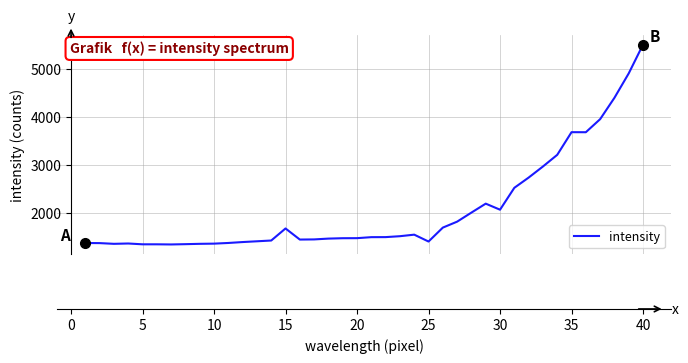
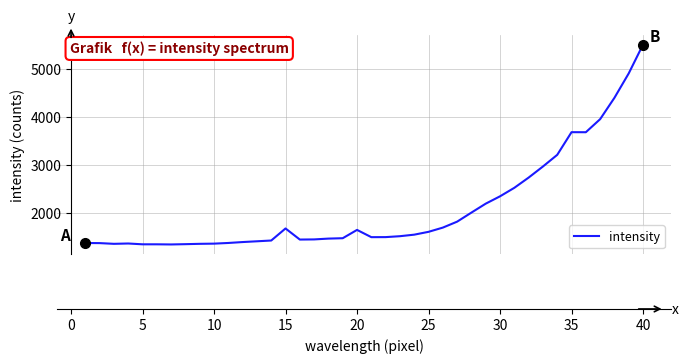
  {
    "intensity": {
      "5": 1300,
      "10": 1400,
      "15": 1700,
-     "20": 1500,
-     "25": 1400,
-     "30": 2100,
+     "20": 1600,
+     "25": 1600,
+     "30": 2300,
      "35": 3700
    }
  }
